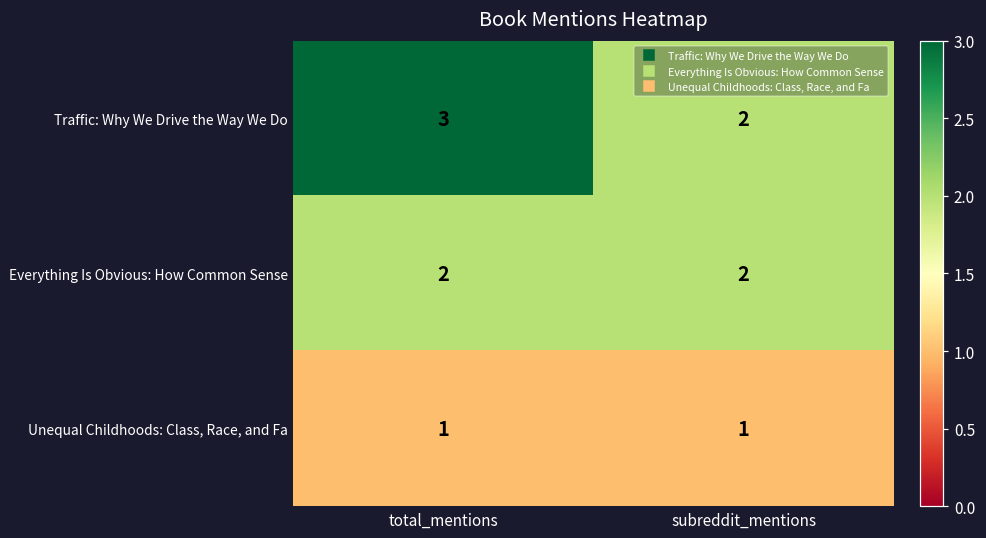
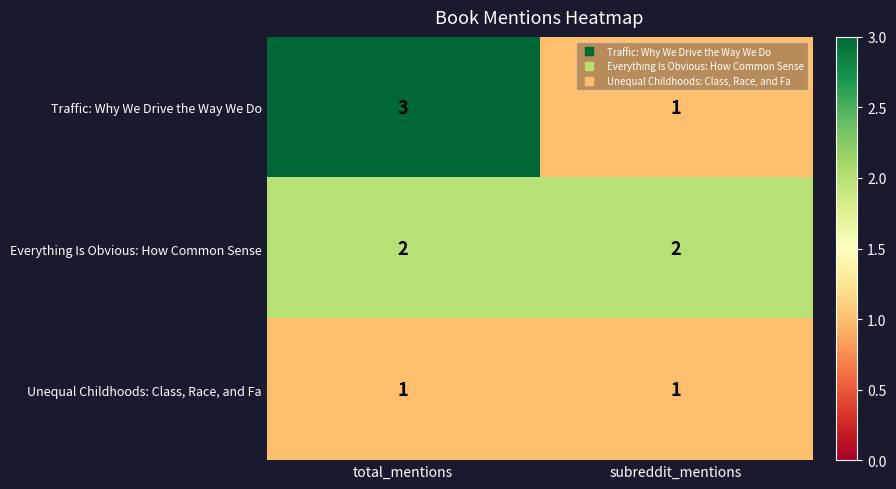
  {
    "Traffic: Why We Drive the Way We Do": {
      "total_mentions": 3,
-     "subreddit_mentions": 2
+     "subreddit_mentions": 1
    },
    "Everything Is Obvious: How Common Sense": {
      "total_mentions": 2,
      "subreddit_mentions": 2
    },
    "Unequal Childhoods: Class, Race, and Fa": {
      "total_mentions": 1,
      "subreddit_mentions": 1
    }
  }
